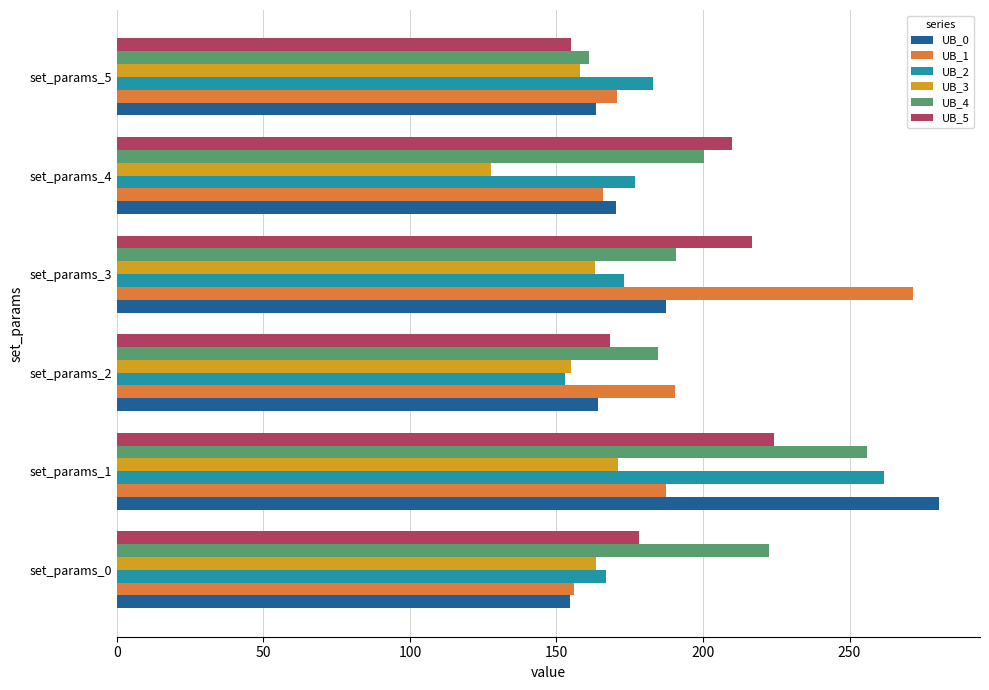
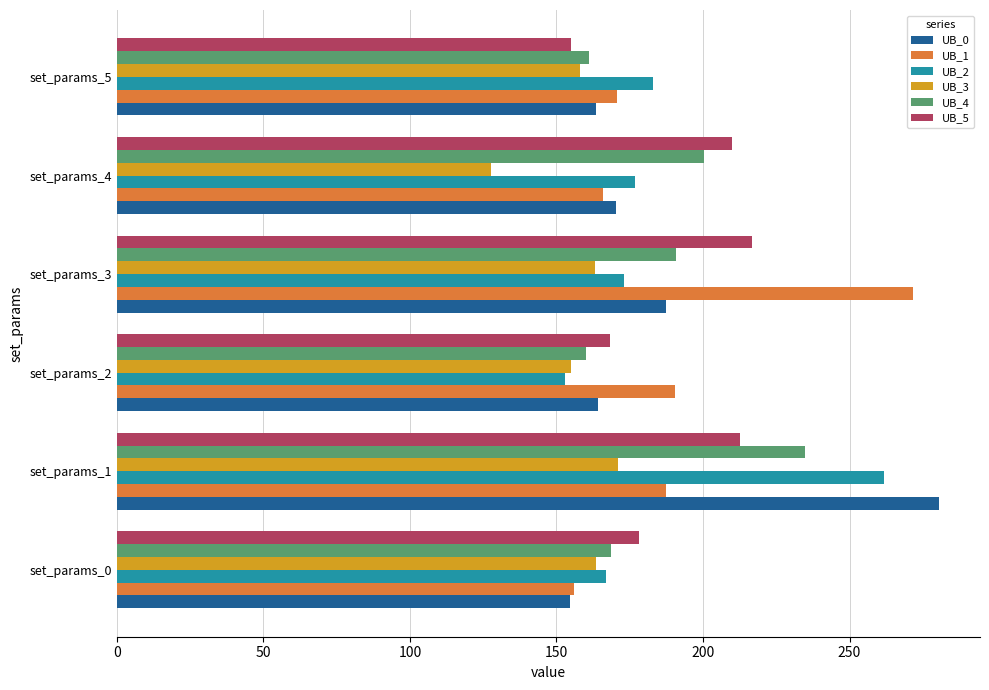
  {
    "UB_4": {
      "set_params_5": 161,
      "set_params_4": 201,
      "set_params_3": 191,
-     "set_params_2": 185,
-     "set_params_1": 256,
-     "set_params_0": 222
+     "set_params_2": 160,
+     "set_params_1": 235,
+     "set_params_0": 169
    },
    "UB_5": {
      "set_params_5": 155,
      "set_params_4": 210,
      "set_params_3": 217,
      "set_params_2": 168,
-     "set_params_1": 224,
+     "set_params_1": 213,
      "set_params_0": 178
    }
  }
